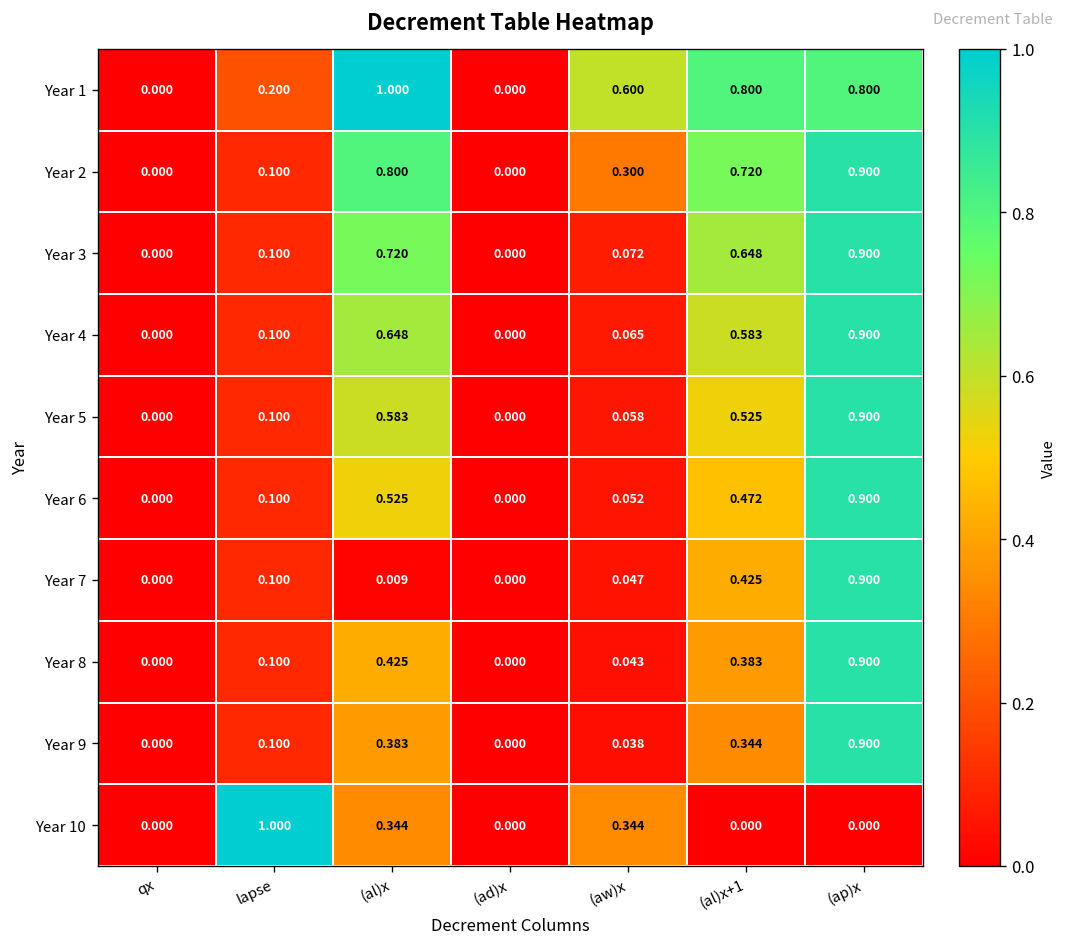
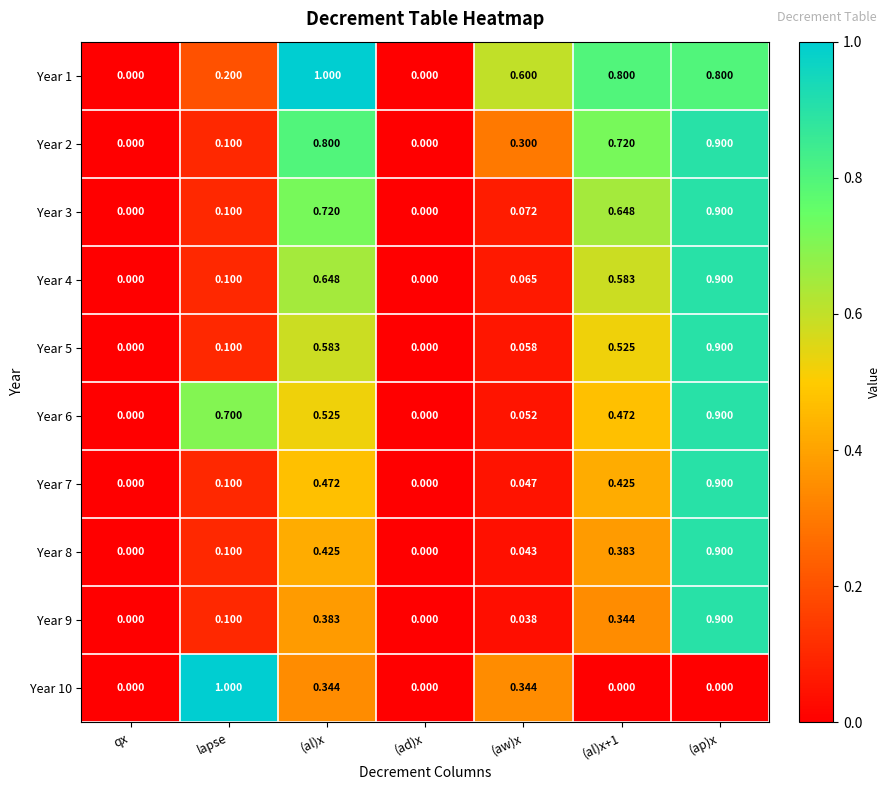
  {
    "Year 1": {
      "qx": 0.000,
      "lapse": 0.200,
      "(al)x": 1.000,
      "(ad)x": 0.000,
      "(aw)x": 0.600,
      "(al)x+1": 0.800,
      "(ap)x": 0.800
    },
    "Year 2": {
      "qx": 0.000,
      "lapse": 0.100,
      "(al)x": 0.800,
      "(ad)x": 0.000,
      "(aw)x": 0.300,
      "(al)x+1": 0.720,
      "(ap)x": 0.900
    },
    "Year 3": {
      "qx": 0.000,
      "lapse": 0.100,
      "(al)x": 0.720,
      "(ad)x": 0.000,
      "(aw)x": 0.072,
      "(al)x+1": 0.648,
      "(ap)x": 0.900
    },
    "Year 4": {
      "qx": 0.000,
      "lapse": 0.100,
      "(al)x": 0.648,
      "(ad)x": 0.000,
      "(aw)x": 0.065,
      "(al)x+1": 0.583,
      "(ap)x": 0.900
    },
    "Year 5": {
      "qx": 0.000,
      "lapse": 0.100,
      "(al)x": 0.583,
      "(ad)x": 0.000,
      "(aw)x": 0.058,
      "(al)x+1": 0.525,
      "(ap)x": 0.900
    },
    "Year 6": {
      "qx": 0.000,
-     "lapse": 0.100,
+     "lapse": 0.700,
      "(al)x": 0.525,
      "(ad)x": 0.000,
      "(aw)x": 0.052,
      "(al)x+1": 0.472,
      "(ap)x": 0.900
    },
    "Year 7": {
      "qx": 0.000,
      "lapse": 0.100,
-     "(al)x": 0.009,
+     "(al)x": 0.472,
      "(ad)x": 0.000,
      "(aw)x": 0.047,
      "(al)x+1": 0.425,
      "(ap)x": 0.900
    },
    "Year 8": {
      "qx": 0.000,
      "lapse": 0.100,
      "(al)x": 0.425,
      "(ad)x": 0.000,
      "(aw)x": 0.043,
      "(al)x+1": 0.383,
      "(ap)x": 0.900
    },
    "Year 9": {
      "qx": 0.000,
      "lapse": 0.100,
      "(al)x": 0.383,
      "(ad)x": 0.000,
      "(aw)x": 0.038,
      "(al)x+1": 0.344,
      "(ap)x": 0.900
    },
    "Year 10": {
      "qx": 0.000,
      "lapse": 1.000,
      "(al)x": 0.344,
      "(ad)x": 0.000,
      "(aw)x": 0.344,
      "(al)x+1": 0.000,
      "(ap)x": 0.000
    }
  }
